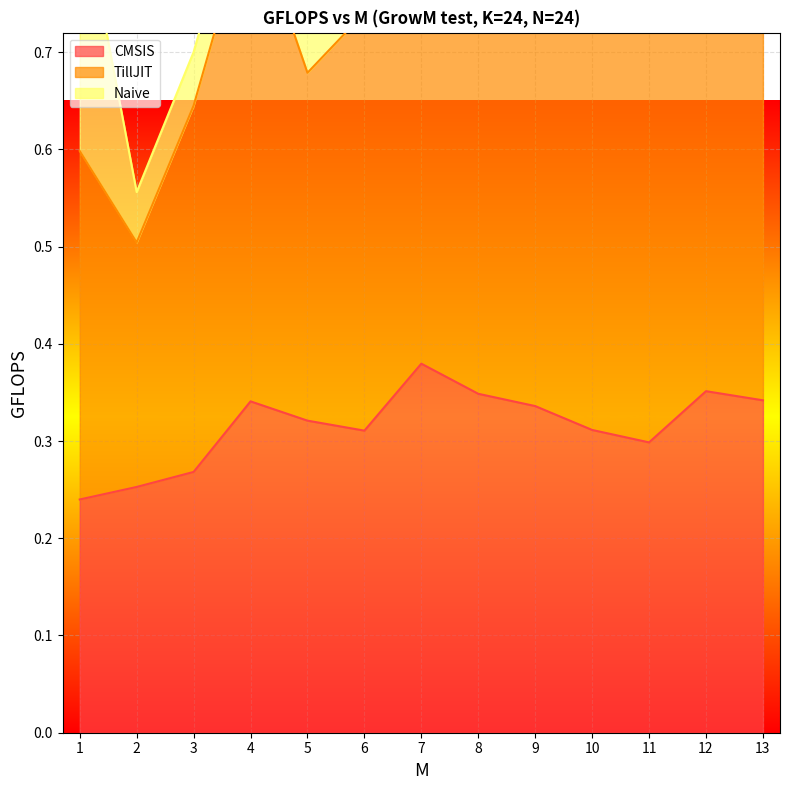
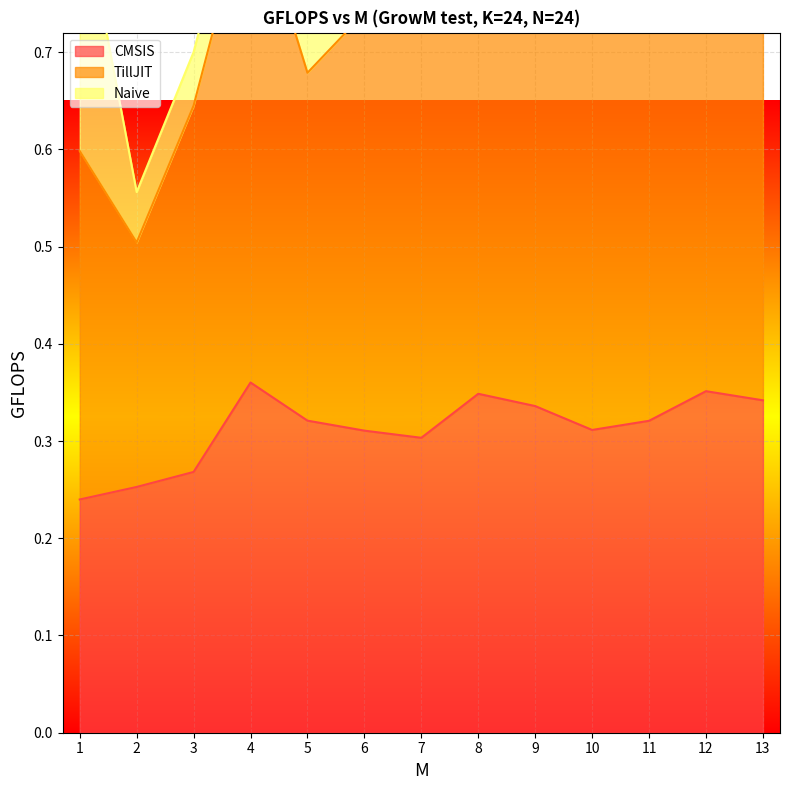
  {
    "CMSIS": {
      "1": 0.24,
      "2": 0.25,
      "3": 0.27,
-     "4": 0.34,
+     "4": 0.36,
      "5": 0.32,
      "6": 0.31,
-     "7": 0.38,
+     "7": 0.30,
      "8": 0.35,
      "9": 0.34,
      "10": 0.31,
-     "11": 0.30,
+     "11": 0.32,
      "12": 0.35,
      "13": 0.34
    },
    "TillJIT": {
      "1": 0.36,
      "2": 0.25,
      "3": 0.38,
      "5": 0.36
    },
    "Naive": {
      "2": 0.05,
      "3": 0.06
    }
  }
